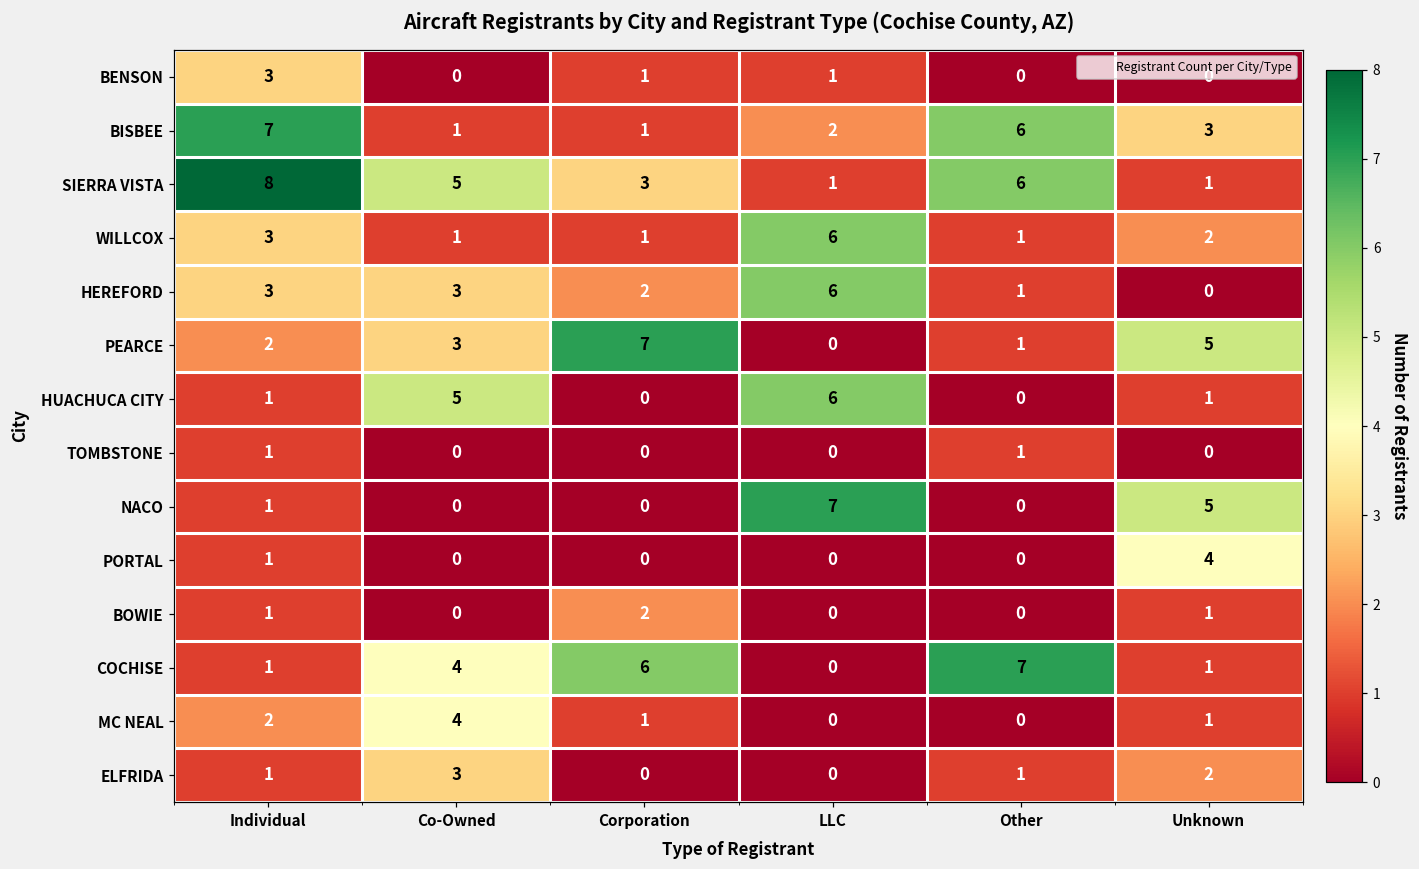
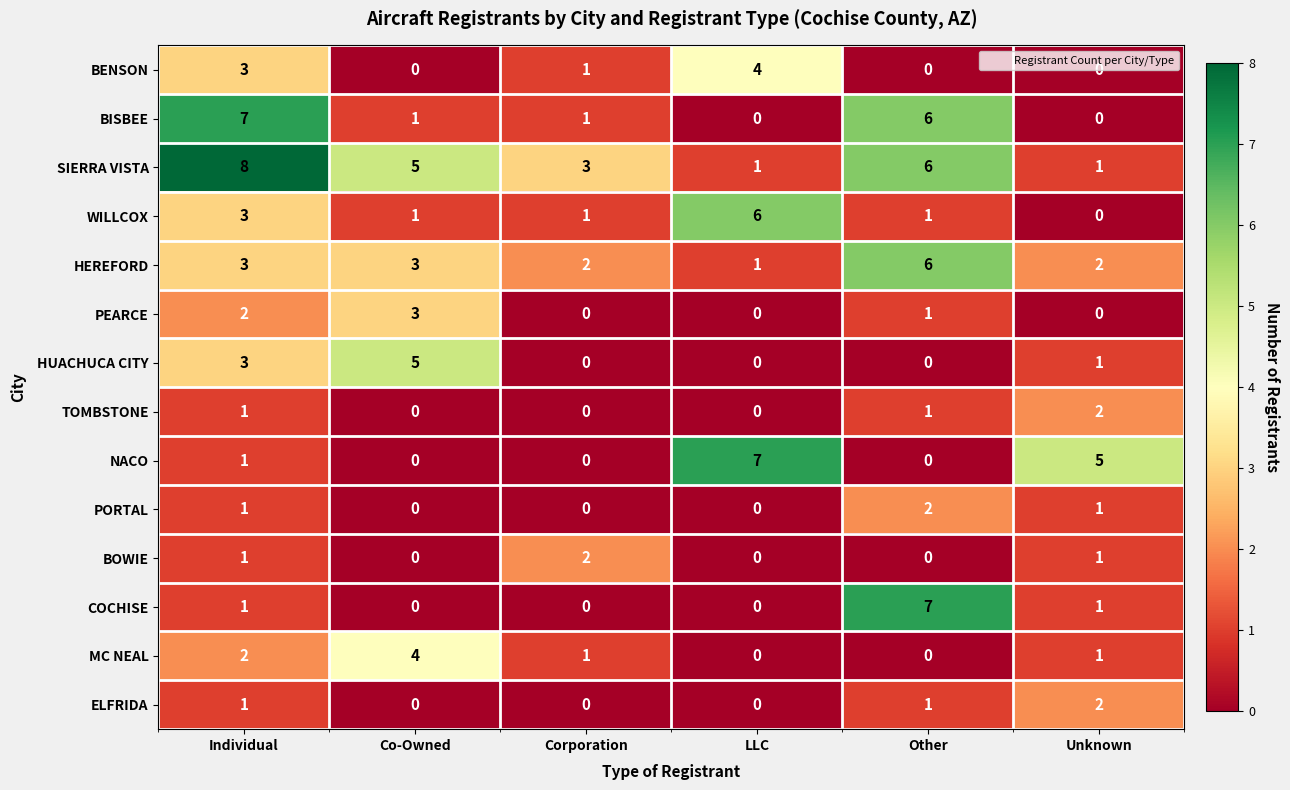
  {
    "BENSON": {
      "Individual": 3,
      "Co-Owned": 0,
      "Corporation": 1,
-     "LLC": 1,
+     "LLC": 4,
      "Other": 0
    },
    "BISBEE": {
      "Individual": 7,
      "Co-Owned": 1,
      "Corporation": 1,
-     "LLC": 2,
+     "LLC": 0,
      "Other": 6,
-     "Unknown": 3
+     "Unknown": 0
    },
    "SIERRA VISTA": {
      "Individual": 8,
      "Co-Owned": 5,
      "Corporation": 3,
      "LLC": 1,
      "Other": 6,
      "Unknown": 1
    },
    "WILLCOX": {
      "Individual": 3,
      "Co-Owned": 1,
      "Corporation": 1,
      "LLC": 6,
      "Other": 1,
-     "Unknown": 2
+     "Unknown": 0
    },
    "HEREFORD": {
      "Individual": 3,
      "Co-Owned": 3,
      "Corporation": 2,
-     "LLC": 6,
-     "Other": 1,
-     "Unknown": 0
+     "LLC": 1,
+     "Other": 6,
+     "Unknown": 2
    },
    "PEARCE": {
      "Individual": 2,
      "Co-Owned": 3,
-     "Corporation": 7,
+     "Corporation": 0,
      "LLC": 0,
      "Other": 1,
-     "Unknown": 5
+     "Unknown": 0
    },
    "HUACHUCA CITY": {
-     "Individual": 1,
+     "Individual": 3,
      "Co-Owned": 5,
      "Corporation": 0,
-     "LLC": 6,
+     "LLC": 0,
      "Other": 0,
      "Unknown": 1
    },
    "TOMBSTONE": {
      "Individual": 1,
      "Co-Owned": 0,
      "Corporation": 0,
      "LLC": 0,
      "Other": 1,
-     "Unknown": 0
+     "Unknown": 2
    },
    "NACO": {
      "Individual": 1,
      "Co-Owned": 0,
      "Corporation": 0,
      "LLC": 7,
      "Other": 0,
      "Unknown": 5
    },
    "PORTAL": {
      "Individual": 1,
      "Co-Owned": 0,
      "Corporation": 0,
      "LLC": 0,
-     "Other": 0,
-     "Unknown": 4
+     "Other": 2,
+     "Unknown": 1
    },
    "BOWIE": {
      "Individual": 1,
      "Co-Owned": 0,
      "Corporation": 2,
      "LLC": 0,
      "Other": 0,
      "Unknown": 1
    },
    "COCHISE": {
      "Individual": 1,
-     "Co-Owned": 4,
-     "Corporation": 6,
+     "Co-Owned": 0,
+     "Corporation": 0,
      "LLC": 0,
      "Other": 7,
      "Unknown": 1
    },
    "MC NEAL": {
      "Individual": 2,
      "Co-Owned": 4,
      "Corporation": 1,
      "LLC": 0,
      "Other": 0,
      "Unknown": 1
    },
    "ELFRIDA": {
      "Individual": 1,
-     "Co-Owned": 3,
+     "Co-Owned": 0,
      "Corporation": 0,
      "LLC": 0,
      "Other": 1,
      "Unknown": 2
    }
  }
